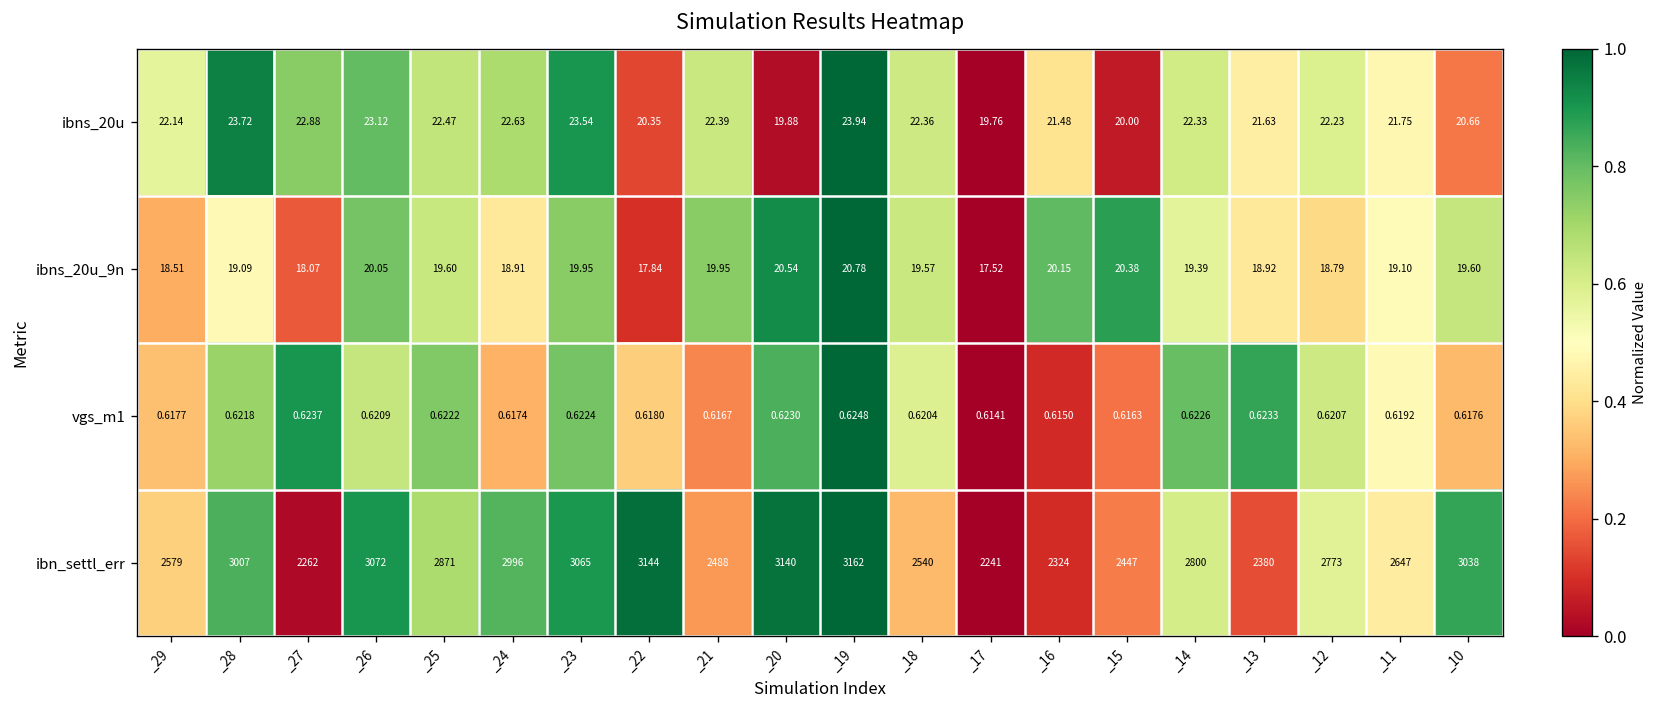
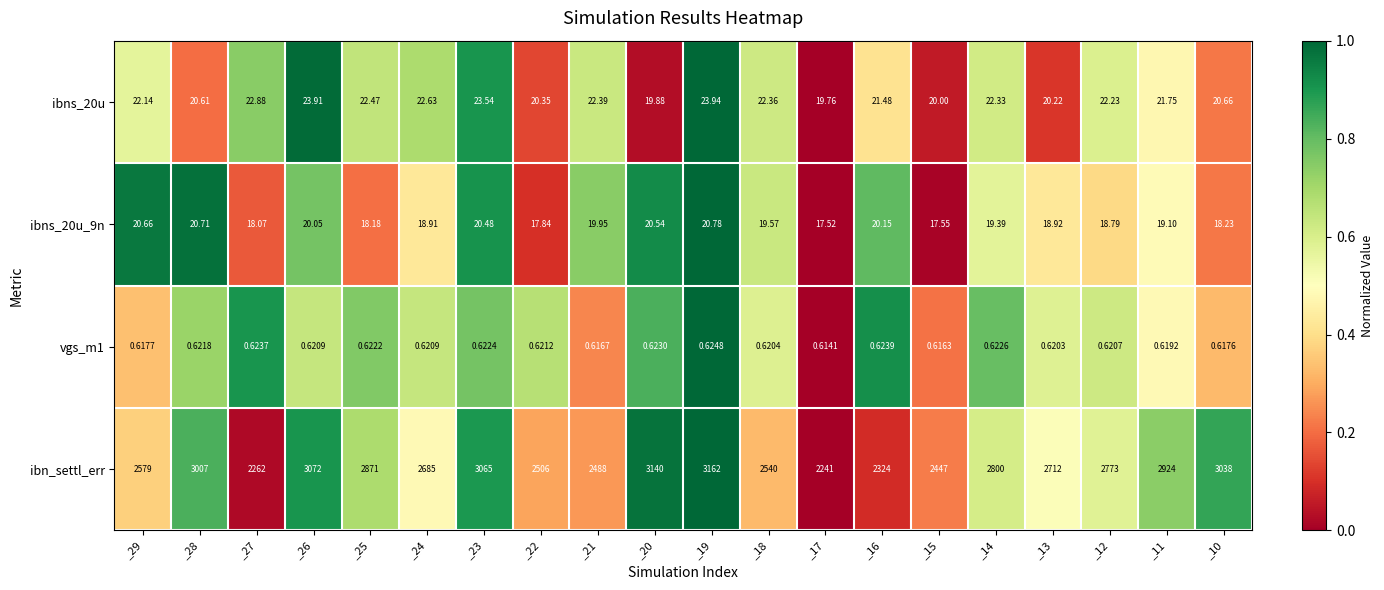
  {
    "ibns_20u": {
      "_29": 22.14,
-     "_28": 23.72,
+     "_28": 20.61,
      "_27": 22.88,
-     "_26": 23.12,
+     "_26": 23.91,
      "_25": 22.47,
      "_24": 22.63,
      "_23": 23.54,
      "_22": 20.35,
      "_21": 22.39,
      "_20": 19.88,
      "_19": 23.94,
      "_18": 22.36,
      "_17": 19.76,
      "_16": 21.48,
      "_15": 20.00,
      "_14": 22.33,
-     "_13": 21.63,
+     "_13": 20.22,
      "_12": 22.23,
      "_11": 21.75,
      "_10": 20.66
    },
    "ibns_20u_9n": {
-     "_29": 18.51,
-     "_28": 19.09,
+     "_29": 20.66,
+     "_28": 20.71,
      "_27": 18.07,
      "_26": 20.05,
-     "_25": 19.60,
+     "_25": 18.18,
      "_24": 18.91,
-     "_23": 19.95,
+     "_23": 20.48,
      "_22": 17.84,
      "_21": 19.95,
      "_20": 20.54,
      "_19": 20.78,
      "_18": 19.57,
      "_17": 17.52,
      "_16": 20.15,
-     "_15": 20.38,
+     "_15": 17.55,
      "_14": 19.39,
      "_13": 18.92,
      "_12": 18.79,
      "_11": 19.10,
-     "_10": 19.60
+     "_10": 18.23
    },
    "vgs_m1": {
      "_29": 0.6177,
      "_28": 0.6218,
      "_27": 0.6237,
      "_26": 0.6209,
      "_25": 0.6222,
-     "_24": 0.6174,
+     "_24": 0.6209,
      "_23": 0.6224,
-     "_22": 0.6180,
+     "_22": 0.6212,
      "_21": 0.6167,
      "_20": 0.6230,
      "_19": 0.6248,
      "_18": 0.6204,
      "_17": 0.6141,
-     "_16": 0.6150,
+     "_16": 0.6239,
      "_15": 0.6163,
      "_14": 0.6226,
-     "_13": 0.6233,
+     "_13": 0.6203,
      "_12": 0.6207,
      "_11": 0.6192,
      "_10": 0.6176
    },
    "ibn_settl_err": {
      "_29": 2579,
      "_28": 3007,
      "_27": 2262,
      "_26": 3072,
      "_25": 2871,
-     "_24": 2996,
+     "_24": 2685,
      "_23": 3065,
-     "_22": 3144,
+     "_22": 2506,
      "_21": 2488,
      "_20": 3140,
      "_19": 3162,
      "_18": 2540,
      "_17": 2241,
      "_16": 2324,
      "_15": 2447,
      "_14": 2800,
-     "_13": 2380,
+     "_13": 2712,
      "_12": 2773,
-     "_11": 2647,
+     "_11": 2924,
      "_10": 3038
    }
  }
